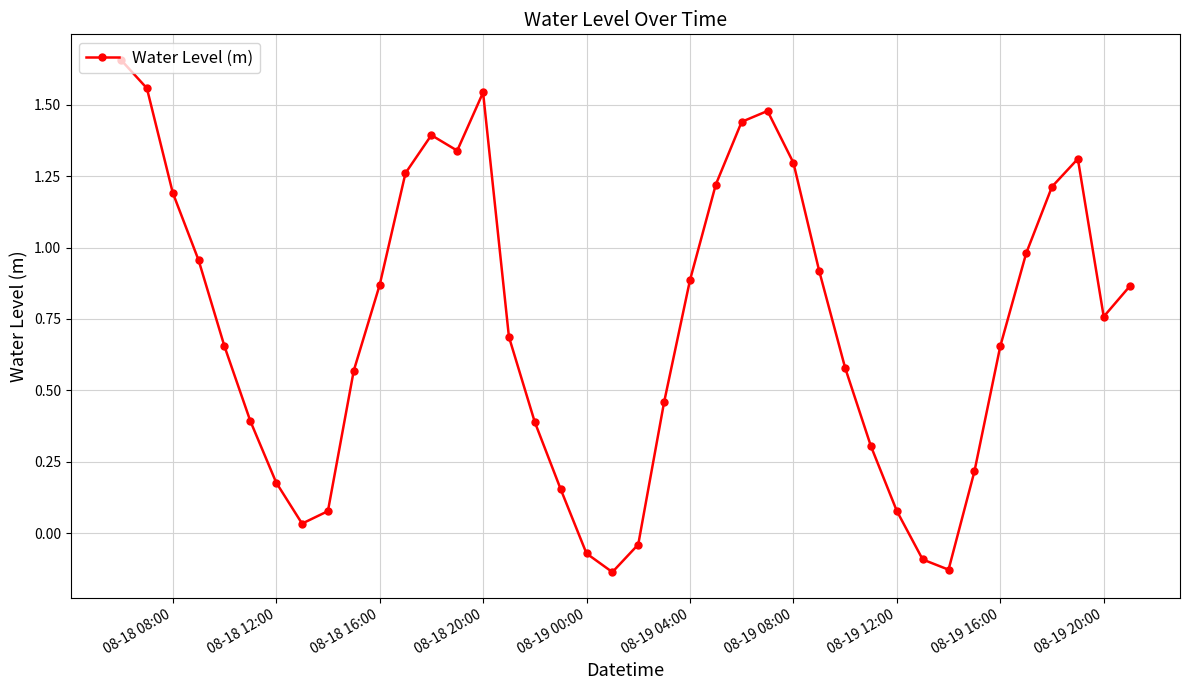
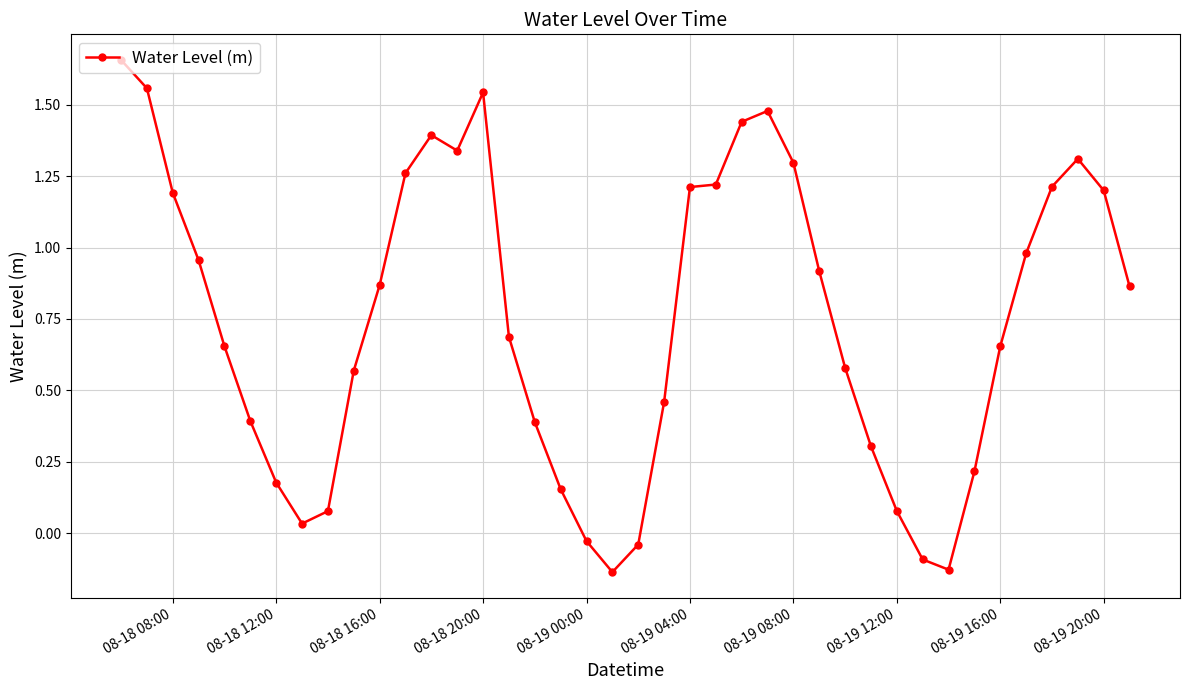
  {
    "08-18 08:00": 1.19,
    "08-18 12:00": 0.18,
    "08-18 16:00": 0.87,
    "08-18 20:00": 1.54,
-   "08-19 00:00": -0.07,
-   "08-19 04:00": 0.89,
+   "08-19 00:00": -0.03,
+   "08-19 04:00": 1.21,
    "08-19 08:00": 1.30,
    "08-19 12:00": 0.08,
    "08-19 16:00": 0.65,
-   "08-19 20:00": 0.76
+   "08-19 20:00": 1.20
  }
